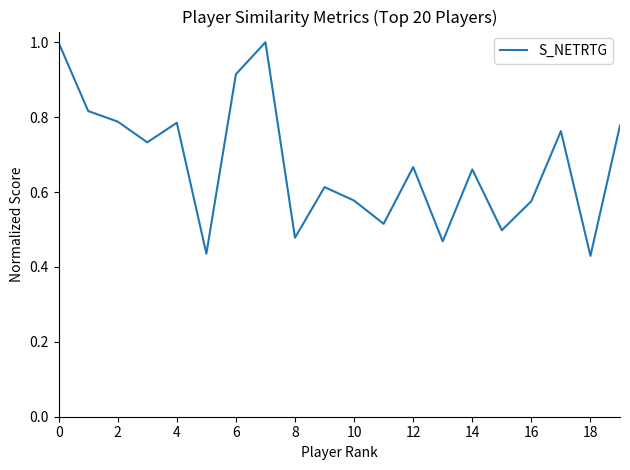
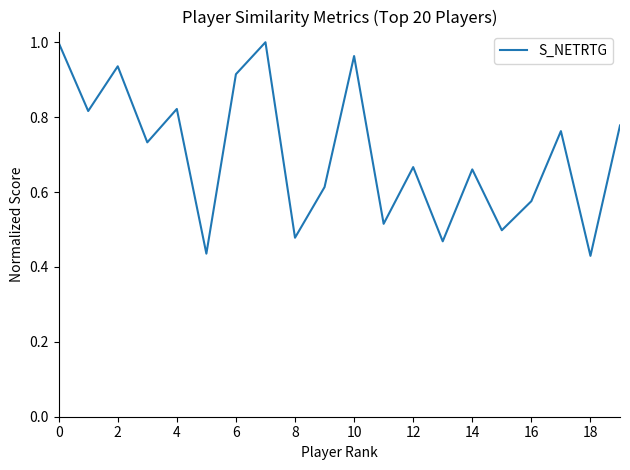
  {
    "0": 1.00,
-   "2": 0.79,
-   "4": 0.78,
+   "2": 0.94,
+   "4": 0.82,
    "6": 0.91,
    "8": 0.48,
-   "10": 0.58,
+   "10": 0.96,
    "12": 0.67,
    "14": 0.66,
    "16": 0.58,
    "18": 0.43
  }
